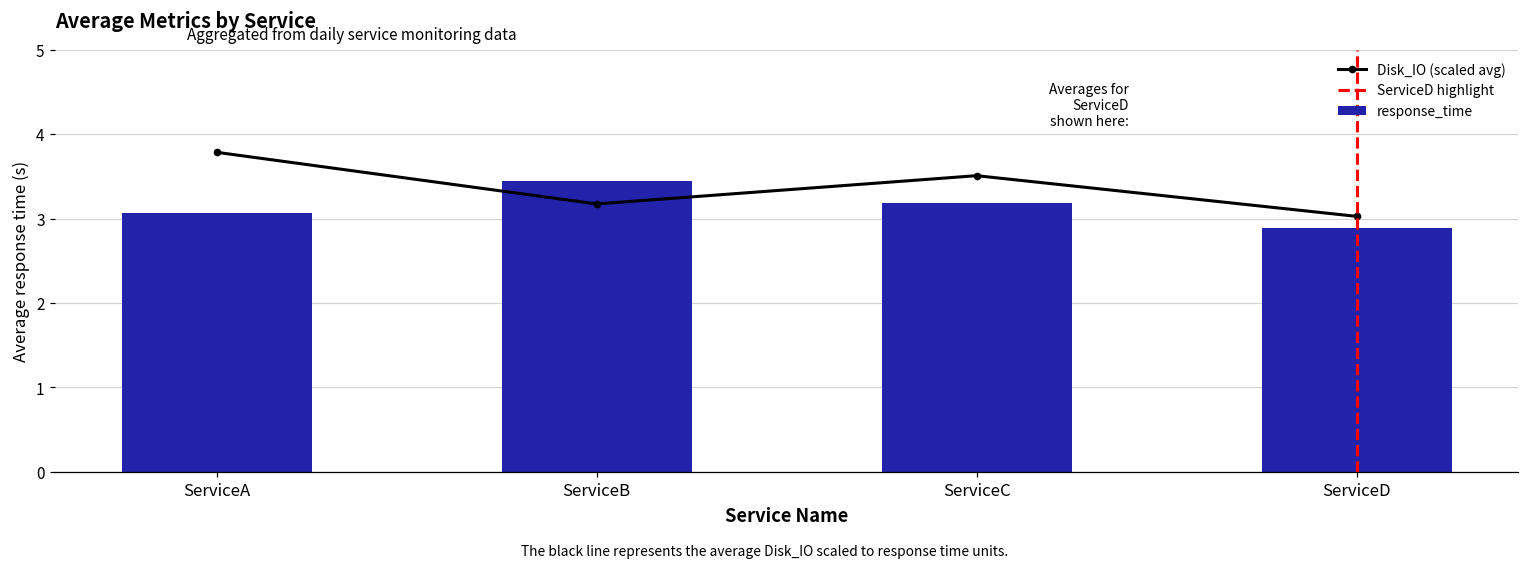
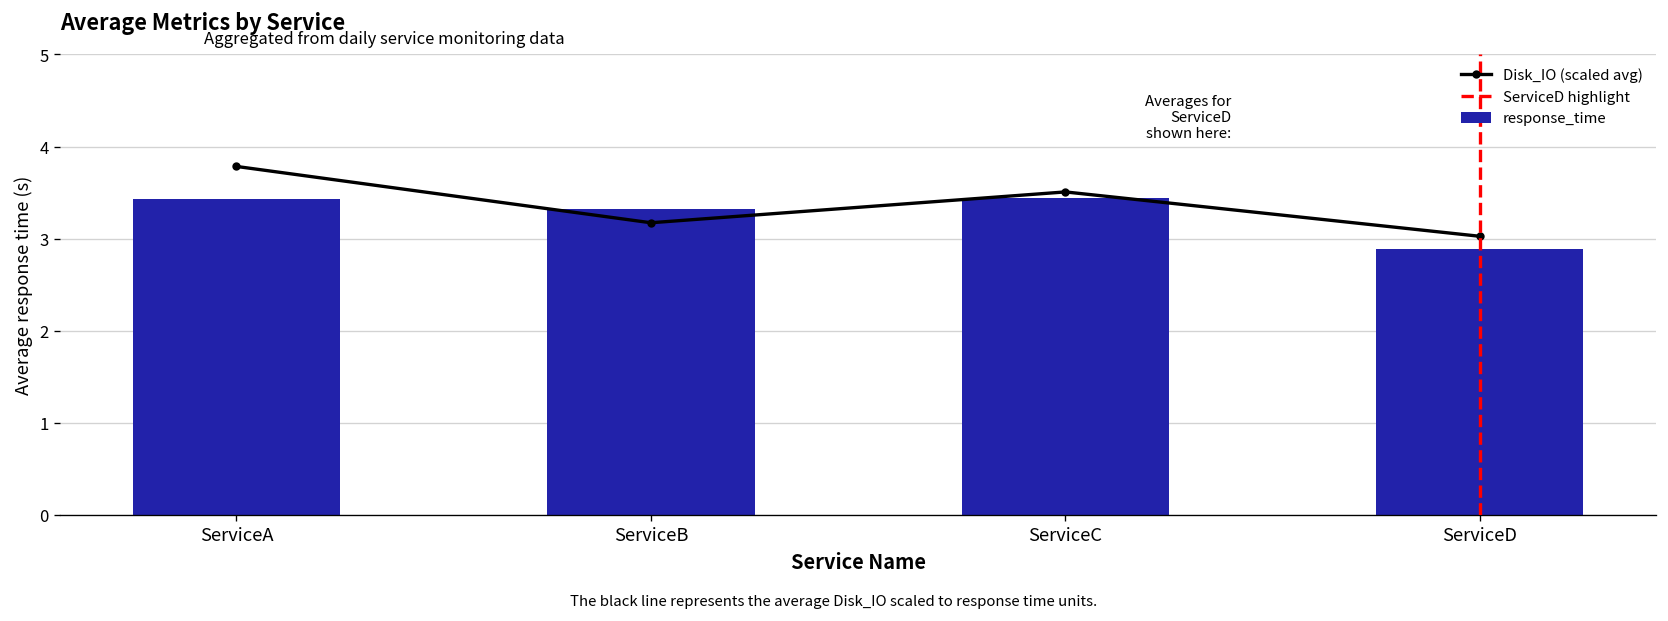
  {
    "response_time": {
-     "ServiceA": 3.1,
-     "ServiceB": 3.4,
-     "ServiceC": 3.2,
+     "ServiceA": 3.4,
+     "ServiceB": 3.3,
+     "ServiceC": 3.4,
      "ServiceD": 2.9
    },
    "Disk_IO (scaled avg)": {
      "ServiceA": 3.8,
      "ServiceB": 3.2,
      "ServiceC": 3.5,
      "ServiceD": 3.0
    }
  }
